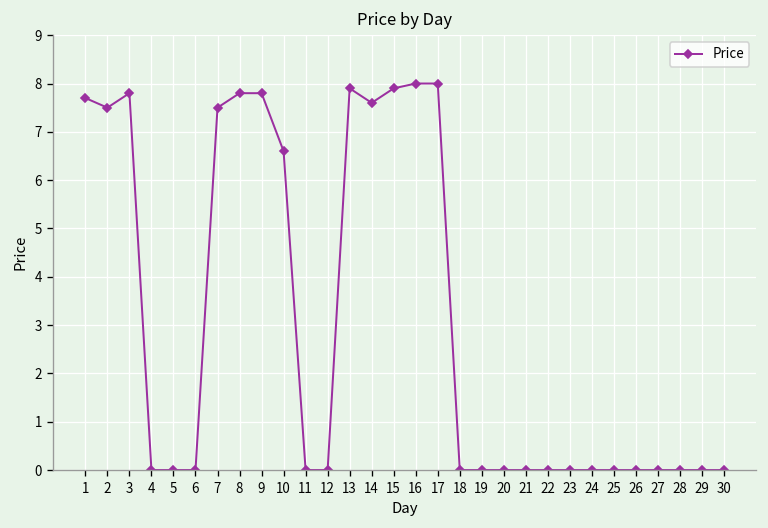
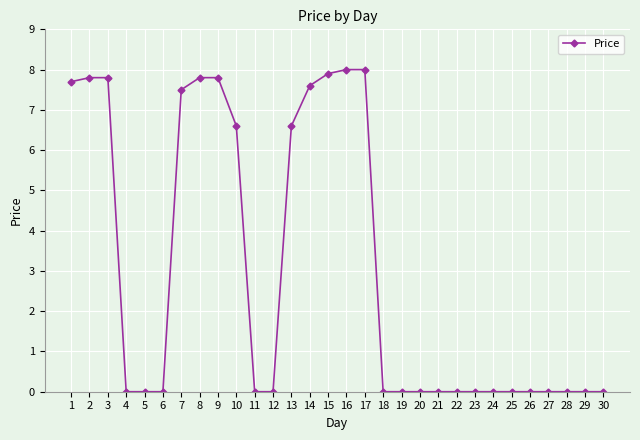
  {
    "1": 7.7,
-   "2": 7.5,
+   "2": 7.8,
    "3": 7.8,
    "4": 0.0,
    "5": 0.0,
    "6": 0.0,
    "7": 7.5,
    "8": 7.8,
    "9": 7.8,
    "10": 6.6,
    "11": 0.0,
    "12": 0.0,
-   "13": 7.9,
+   "13": 6.6,
    "14": 7.6,
    "15": 7.9,
    "16": 8.0,
    "17": 8.0,
    "18": 0.0,
    "19": 0.0,
    "20": 0.0,
    "21": 0.0,
    "22": 0.0,
    "23": 0.0,
    "24": 0.0,
    "25": 0.0,
    "26": 0.0,
    "27": 0.0,
    "28": 0.0,
    "29": 0.0,
    "30": 0.0
  }
